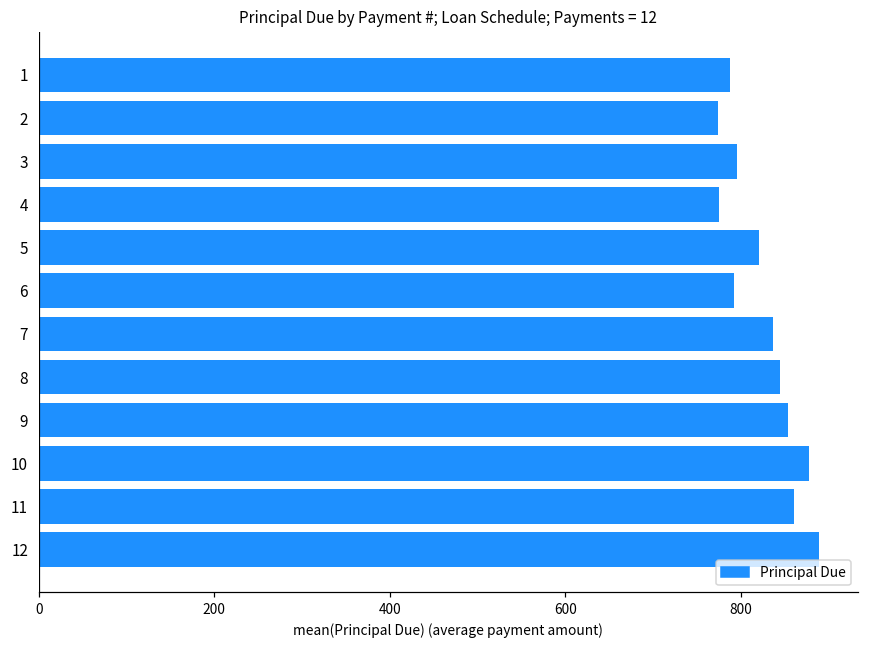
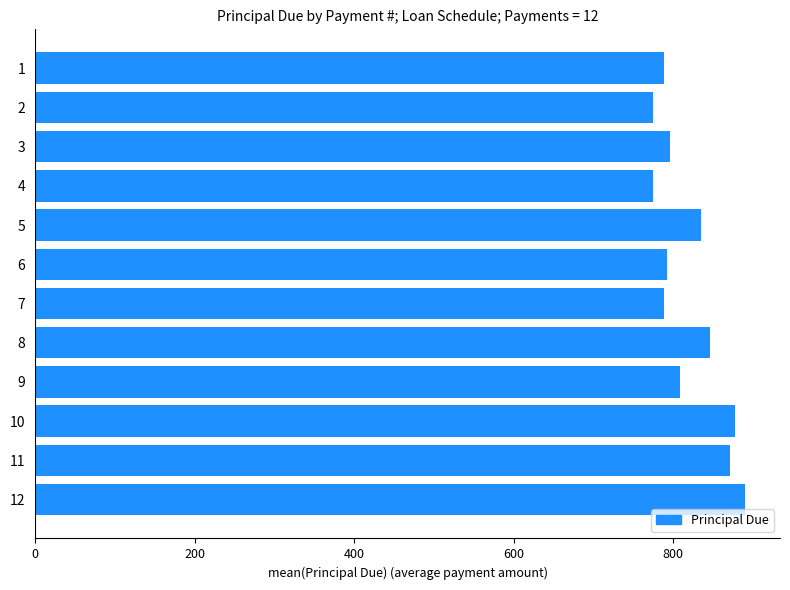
  {
    "1": 790,
    "2": 770,
    "3": 800,
    "4": 770,
-   "5": 820,
+   "5": 830,
    "6": 790,
-   "7": 840,
+   "7": 790,
    "8": 850,
-   "9": 850,
+   "9": 810,
    "10": 880,
-   "11": 860,
+   "11": 870,
    "12": 890
  }
